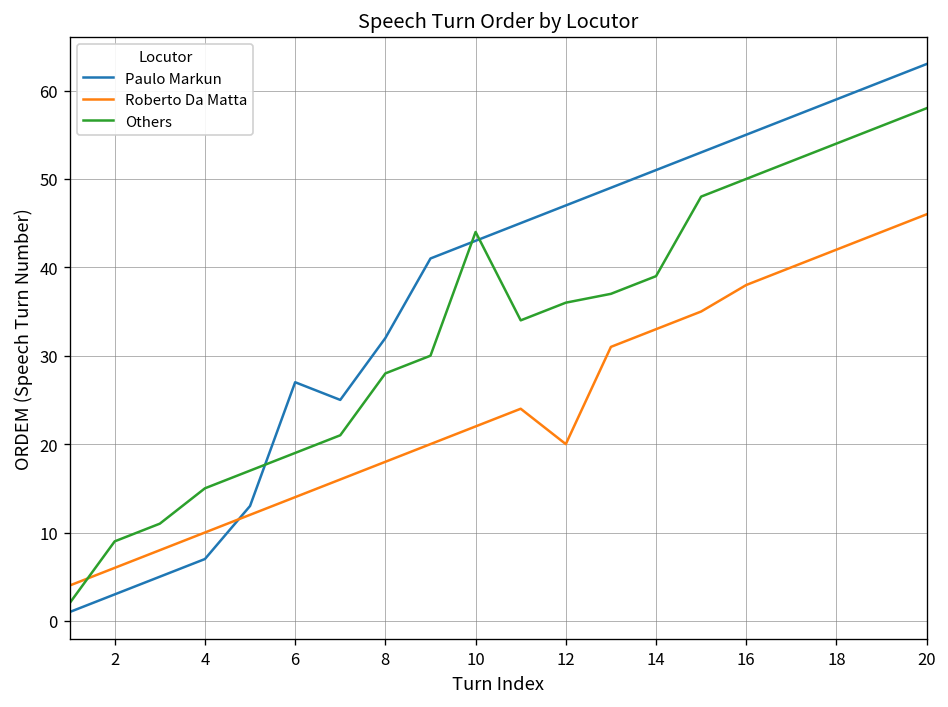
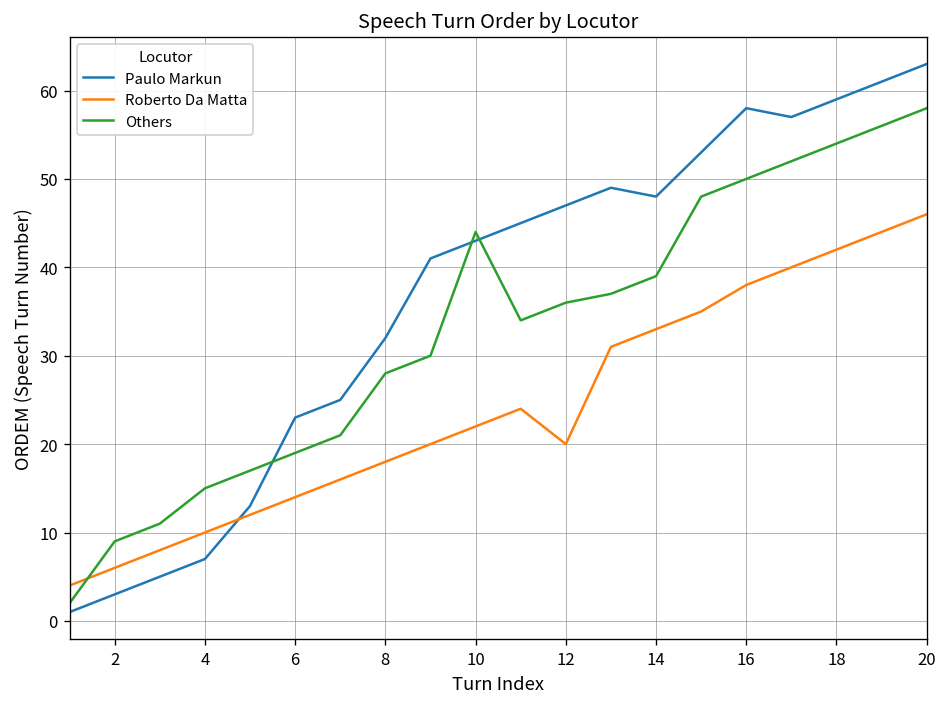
  {
    "Paulo Markun": {
      "2": 3,
      "4": 7,
-     "6": 27,
+     "6": 23,
      "8": 32,
      "10": 43,
      "12": 47,
-     "14": 51,
-     "16": 55,
+     "14": 48,
+     "16": 58,
      "18": 59,
      "20": 63
    },
    "Roberto Da Matta": {
      "2": 6,
      "4": 10,
      "6": 14,
      "8": 18,
      "10": 22,
      "12": 20,
      "14": 33,
      "16": 38,
      "18": 42,
      "20": 46
    },
    "Others": {
      "2": 9,
      "4": 15,
      "6": 19,
      "8": 28,
      "10": 44,
      "12": 36,
      "14": 39,
      "16": 50,
      "18": 54,
      "20": 58
    }
  }
